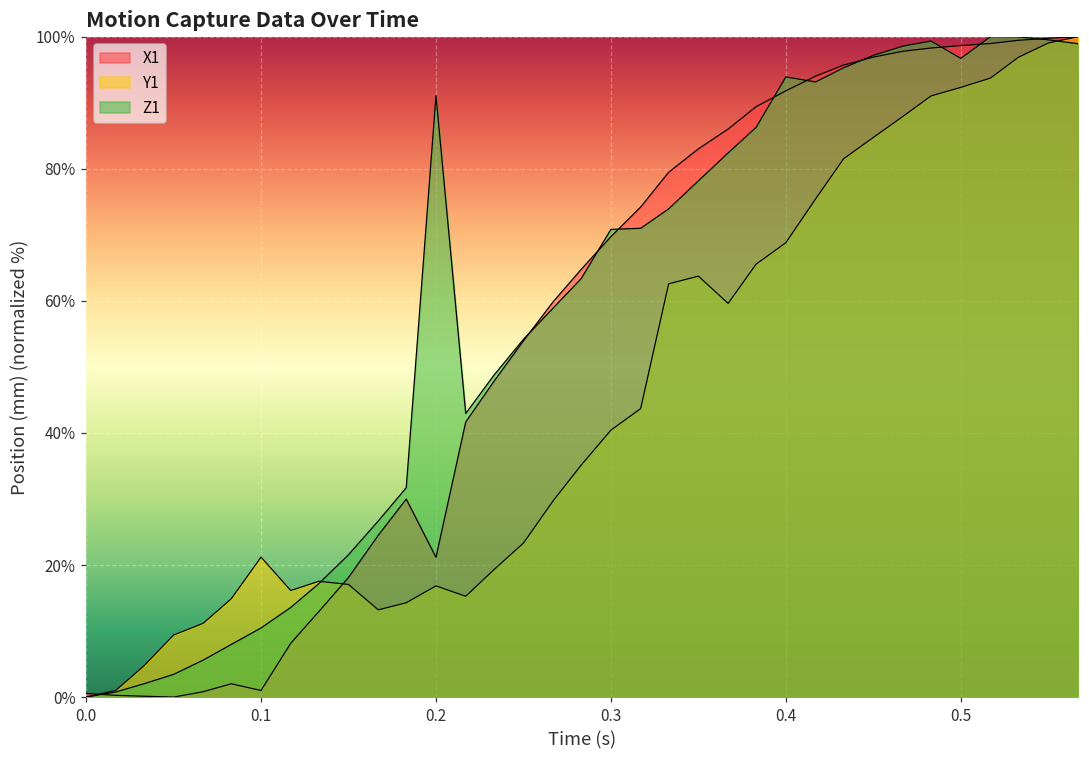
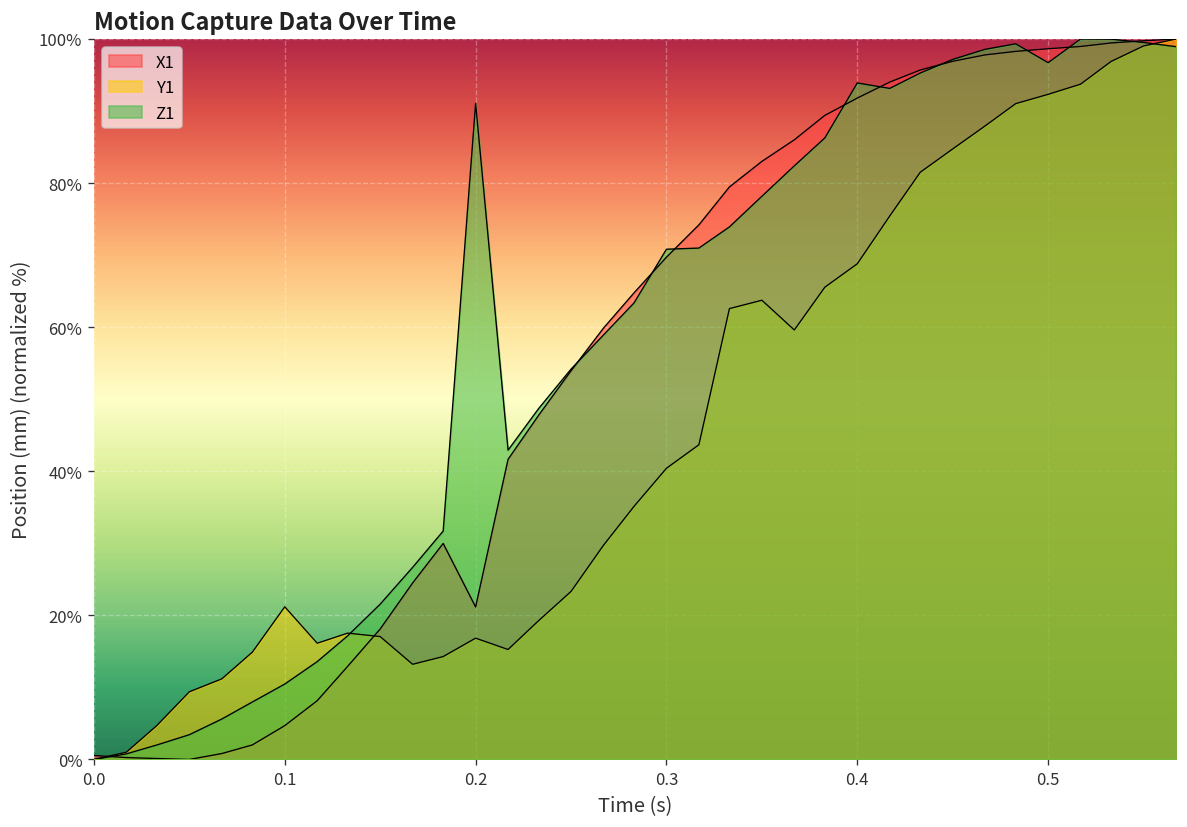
  {
    "X1": {
      "0.0": "1%",
-     "0.1": "1%",
+     "0.1": "5%",
      "0.2": "21%",
      "0.3": "70%",
      "0.4": "92%",
      "0.5": "99%"
    },
    "Y1": {
      "0.1": "21%",
      "0.2": "17%",
      "0.3": "40%",
      "0.4": "69%",
      "0.5": "92%"
    },
    "Z1": {
      "0.1": "10%",
      "0.2": "91%",
      "0.3": "71%",
      "0.4": "94%",
      "0.5": "97%"
    }
  }
